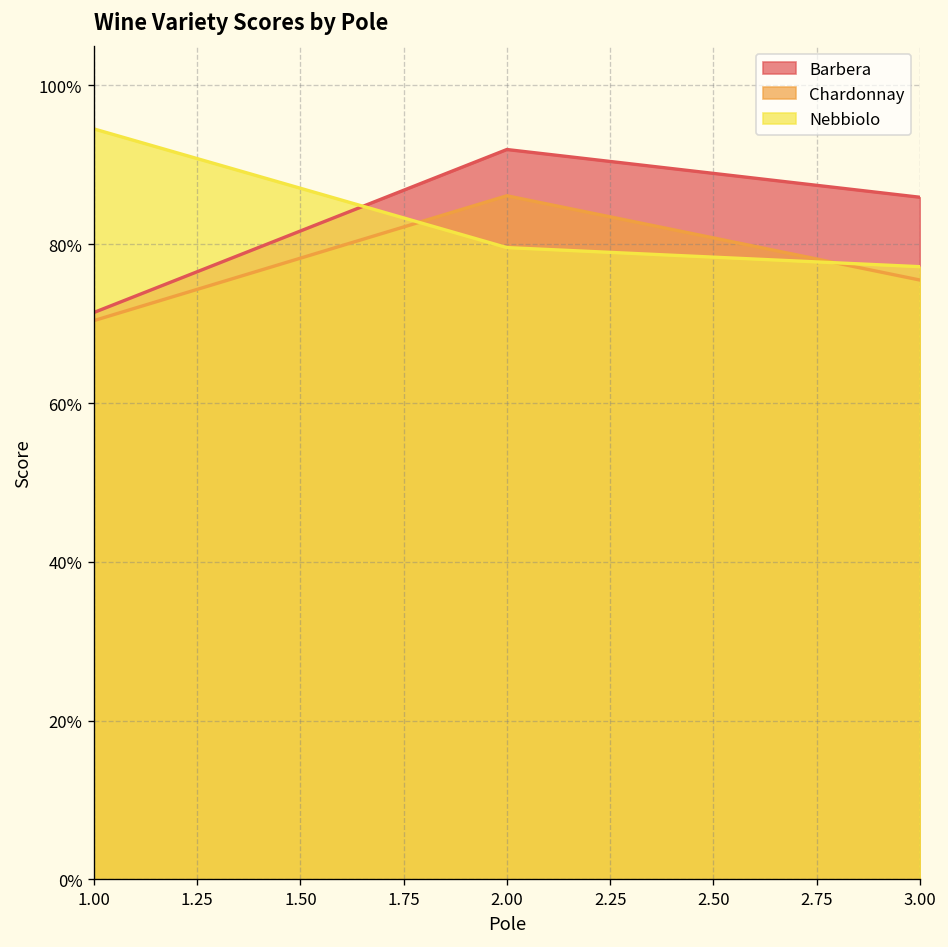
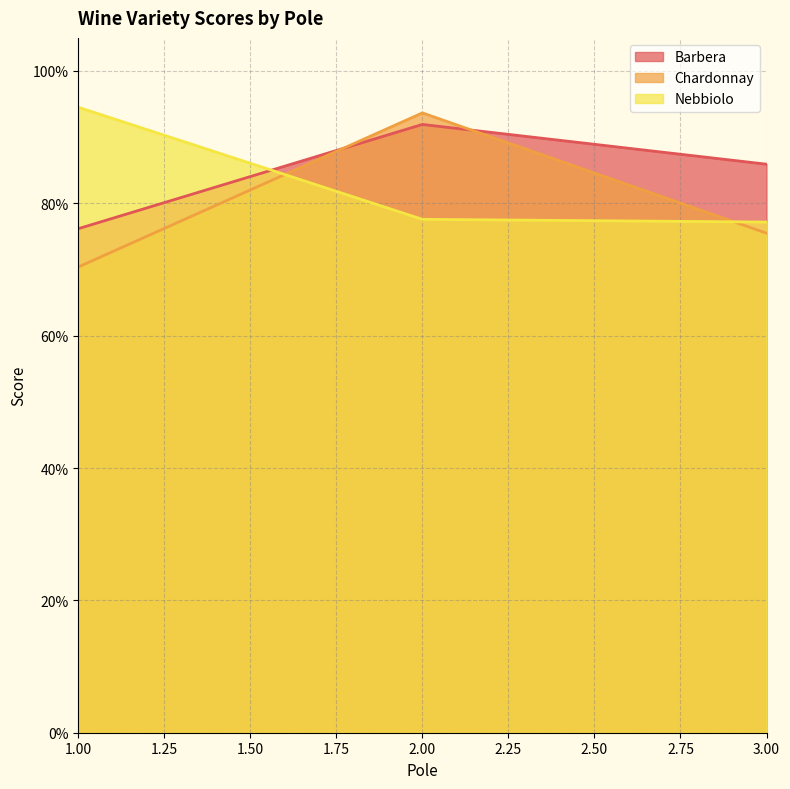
  {
    "Barbera": {
-     "1.00": "71%",
+     "1.00": "76%",
      "2.00": "92%",
      "3.00": "86%"
    },
    "Chardonnay": {
      "1.00": "70%",
-     "2.00": "86%",
+     "2.00": "94%",
      "3.00": "75%"
    },
    "Nebbiolo": {
      "1.00": "95%",
-     "2.00": "80%",
+     "2.00": "78%",
      "3.00": "77%"
    }
  }
